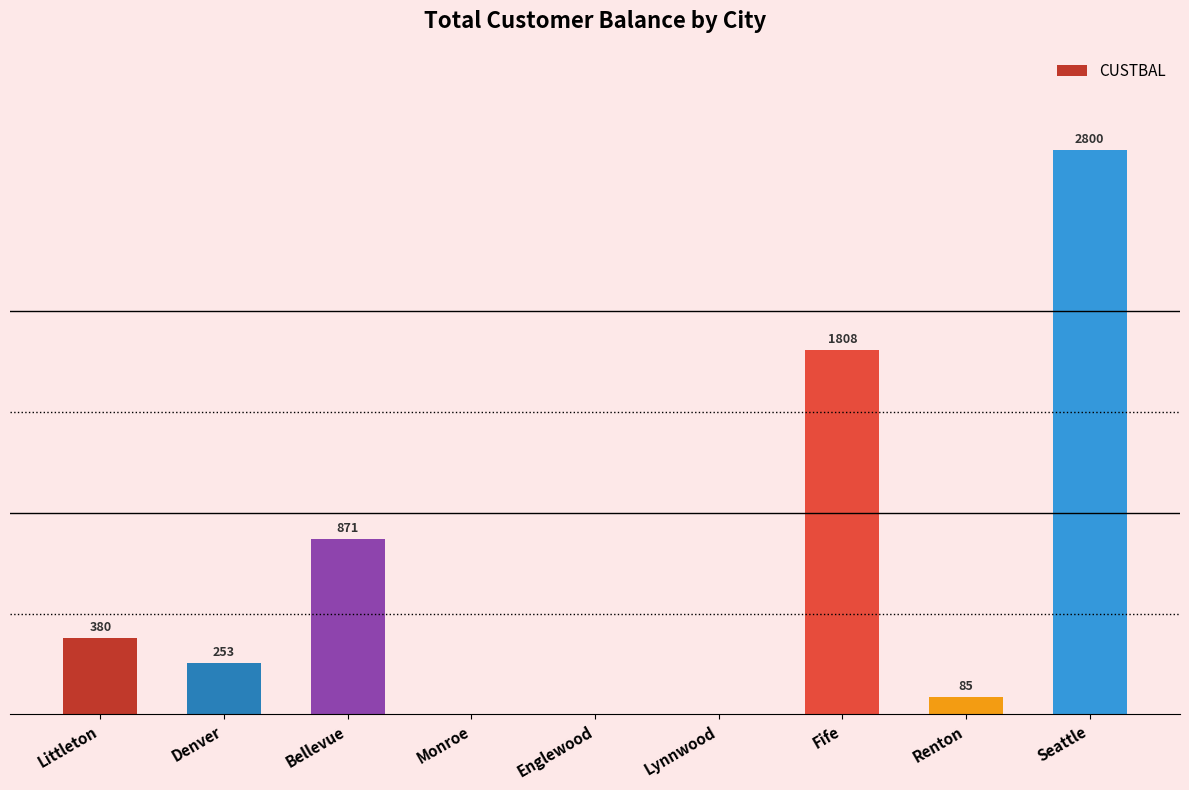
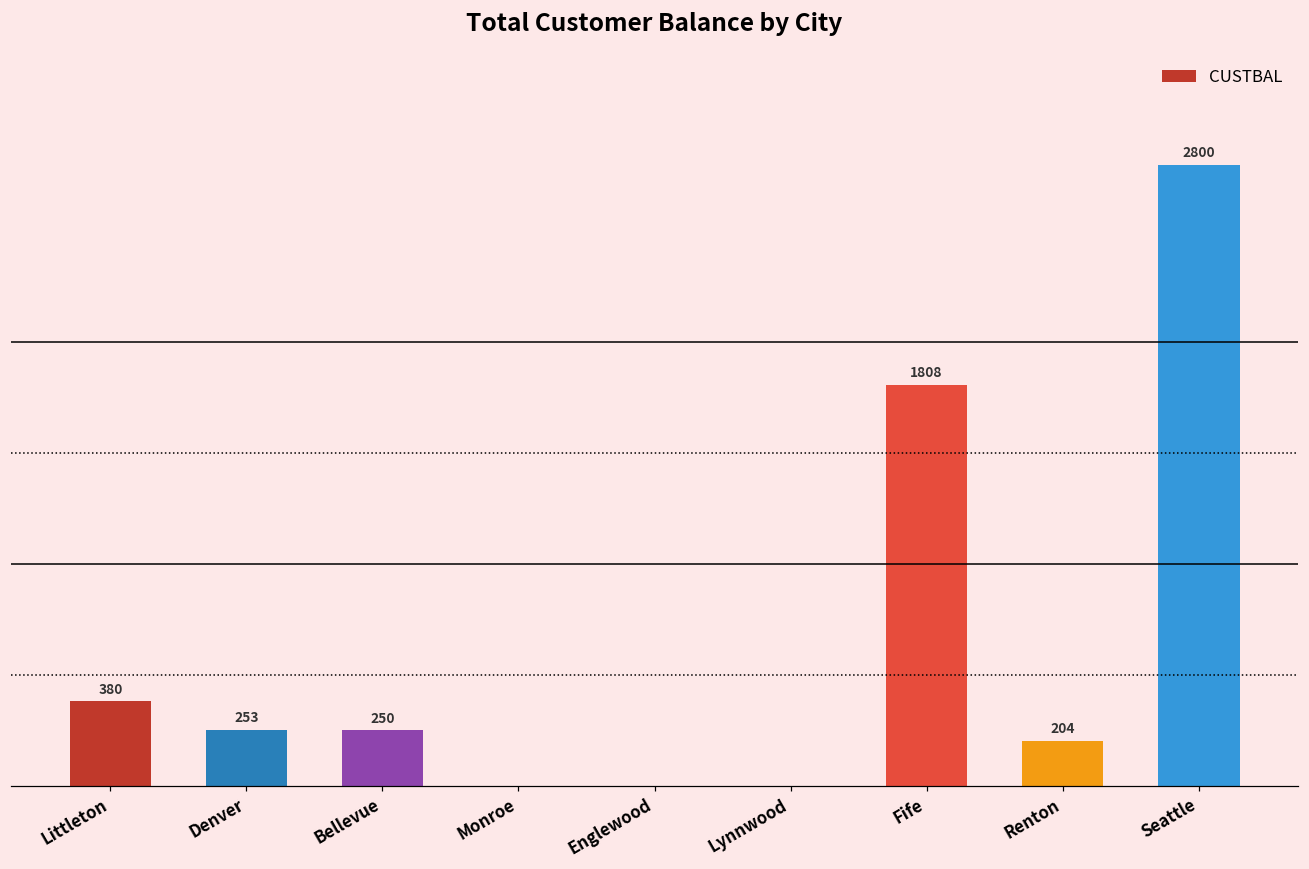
  {
    "Littleton": 380,
    "Denver": 253,
-   "Bellevue": 871,
+   "Bellevue": 250,
    "Fife": 1808,
-   "Renton": 85,
+   "Renton": 204,
    "Seattle": 2800
  }
